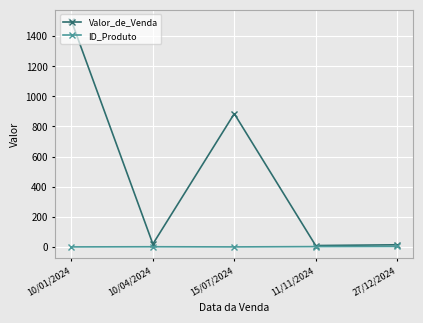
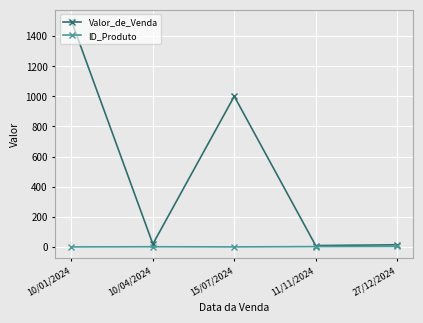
  {
    "Valor_de_Venda": {
      "10/04/2024": 20,
-     "15/07/2024": 880
+     "15/07/2024": 1000
    },
    "ID_Produto": {
      "10/01/2024": 0,
      "10/04/2024": 0,
      "15/07/2024": 0
    }
  }
